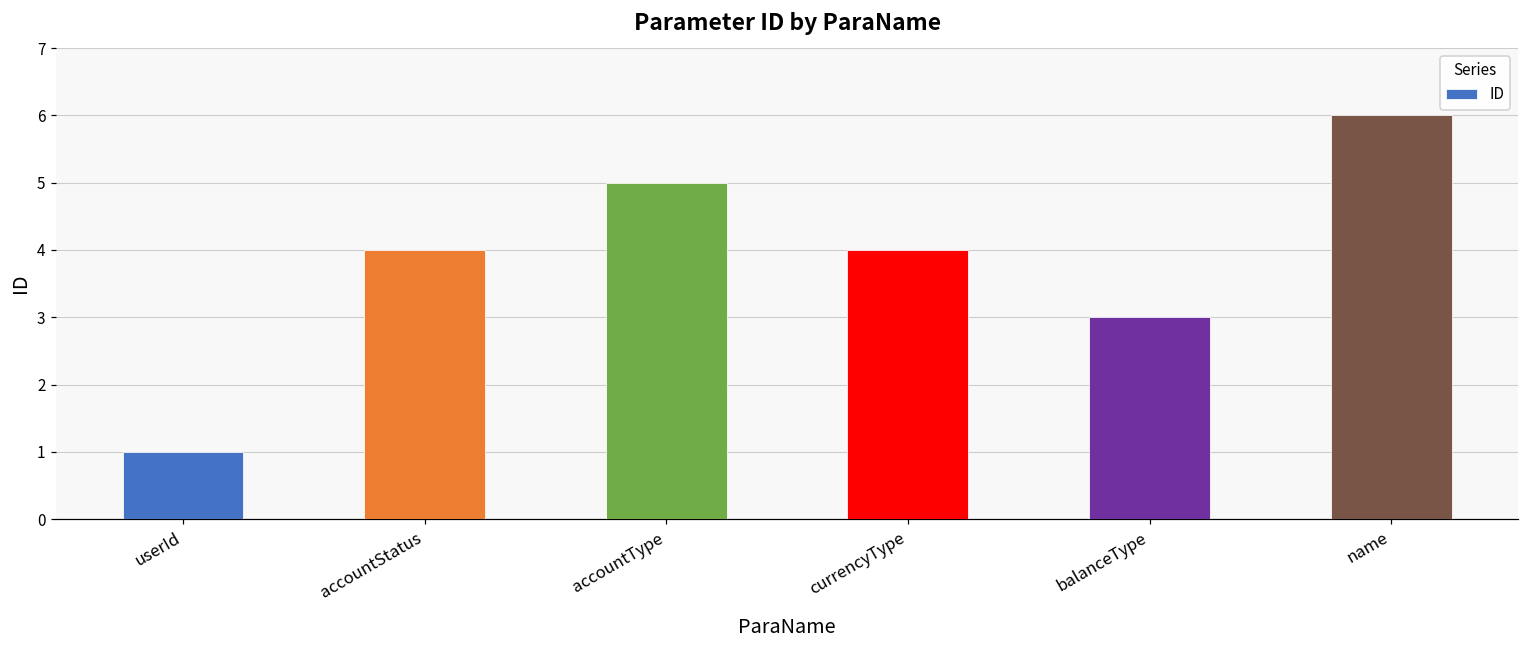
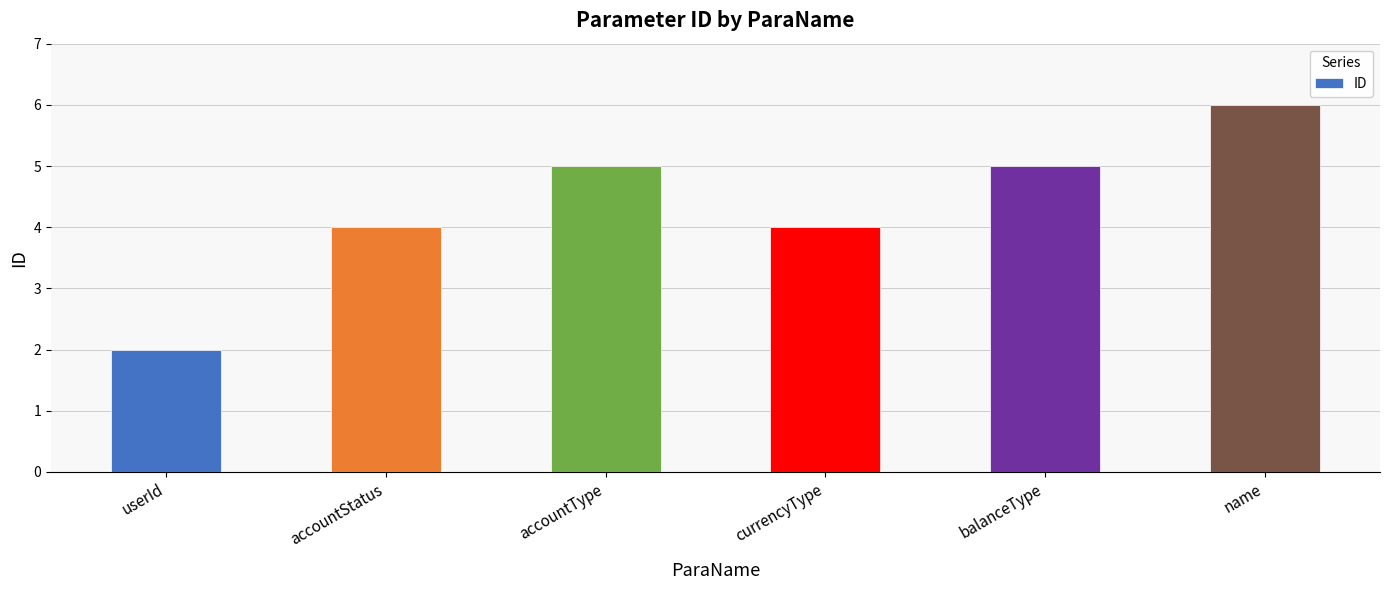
  {
-   "userId": 1,
+   "userId": 2,
    "accountStatus": 4,
    "accountType": 5,
    "currencyType": 4,
-   "balanceType": 3,
+   "balanceType": 5,
    "name": 6
  }
